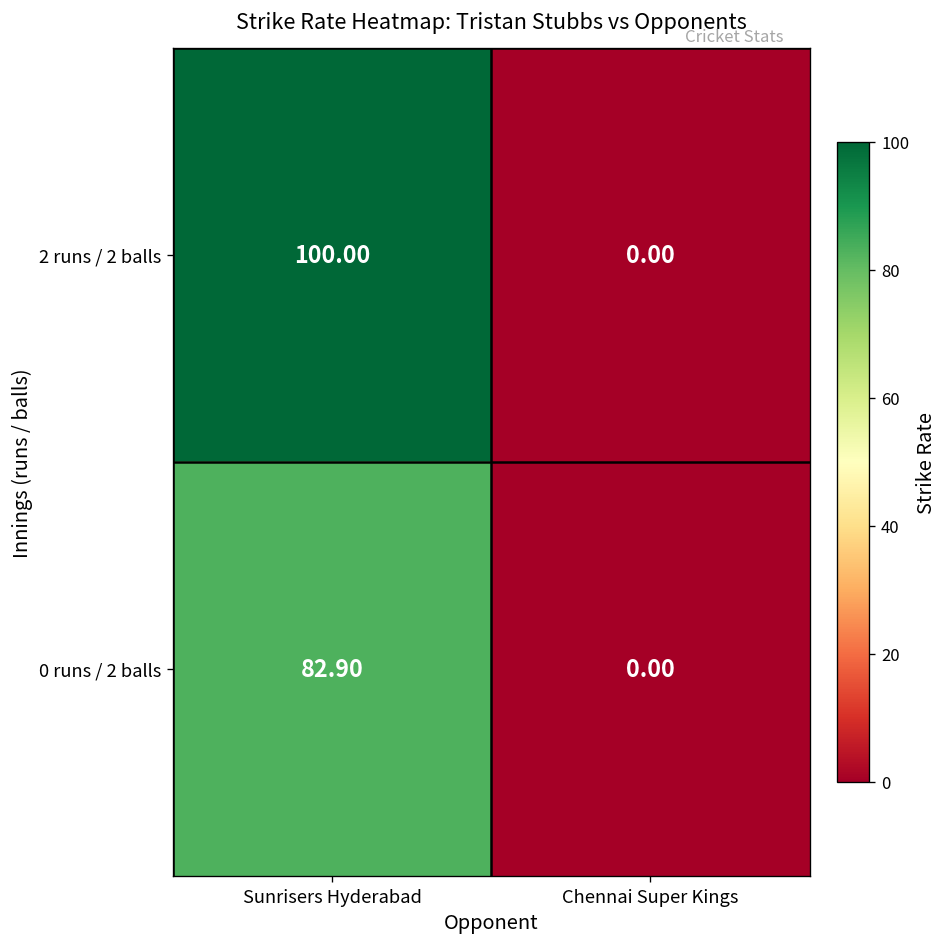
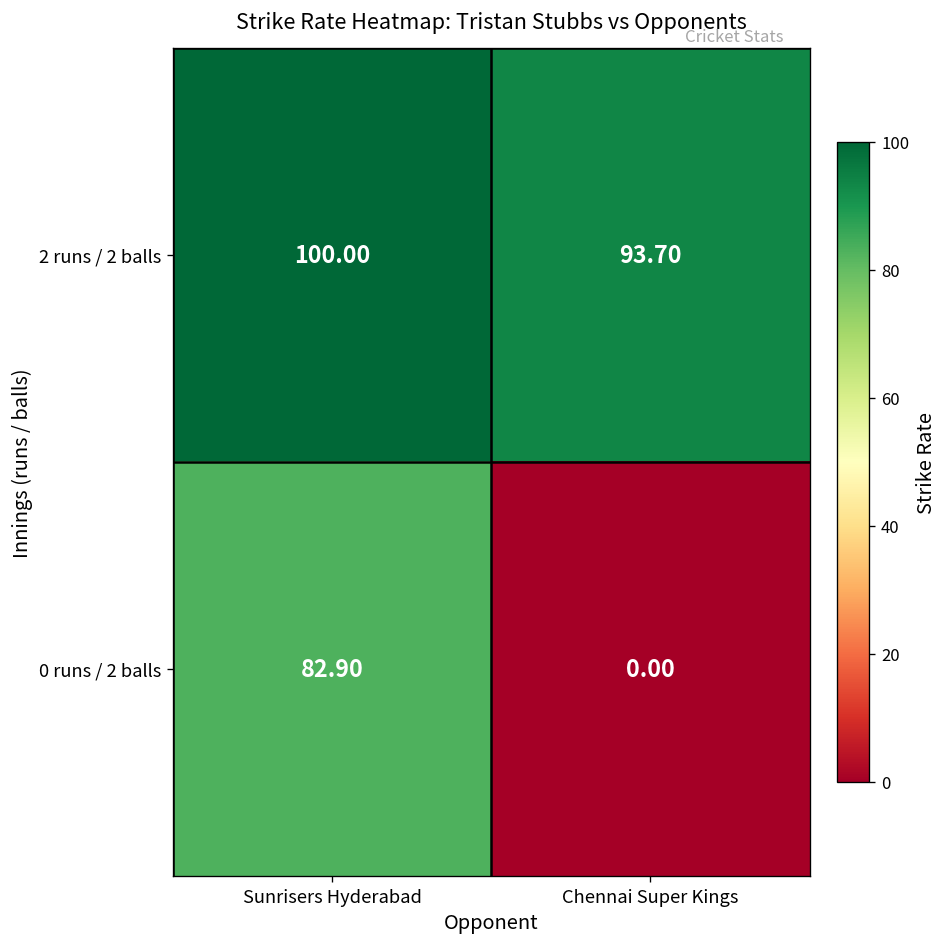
  {
    "2 runs / 2 balls": {
      "Sunrisers Hyderabad": 100.00,
-     "Chennai Super Kings": 0.00
+     "Chennai Super Kings": 93.70
    },
    "0 runs / 2 balls": {
      "Sunrisers Hyderabad": 82.90,
      "Chennai Super Kings": 0.00
    }
  }
